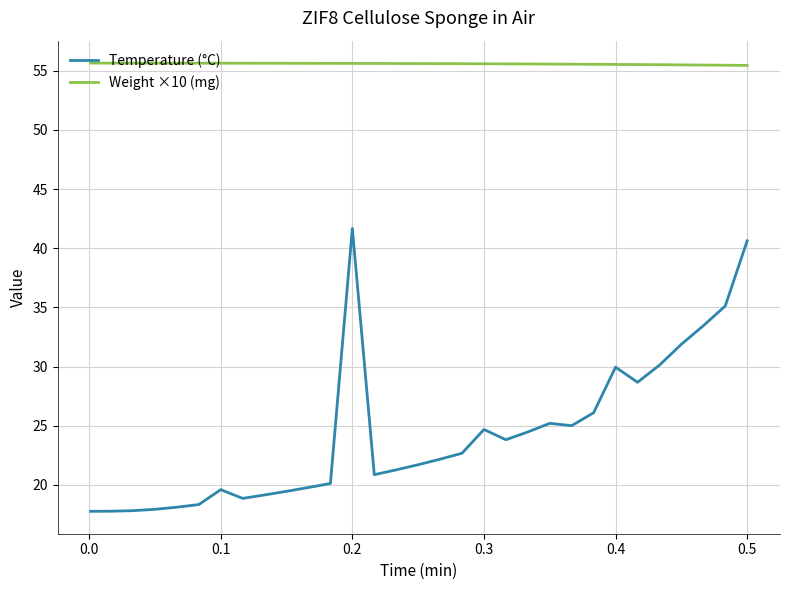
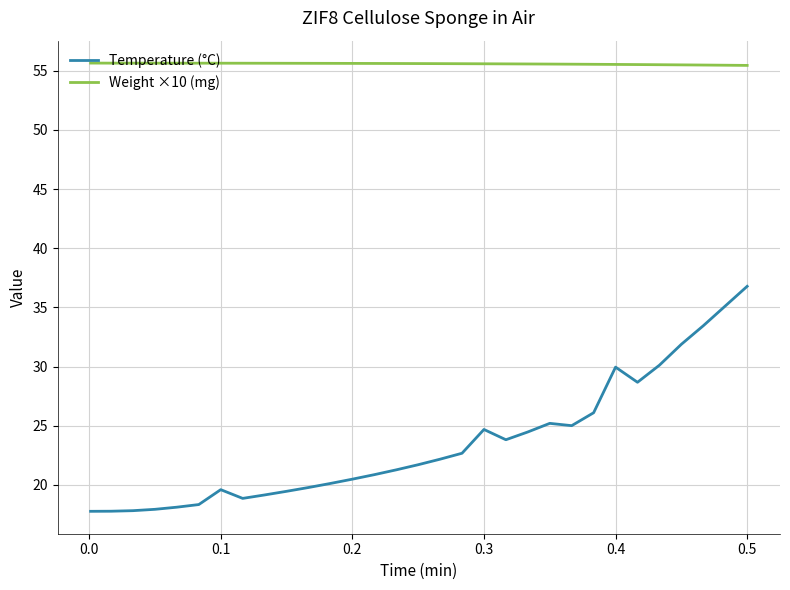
  {
    "Temperature (°C)": {
      "0.1": 19.6,
-     "0.2": 41.7,
+     "0.2": 20.5,
      "0.3": 24.7,
      "0.4": 30.0,
-     "0.5": 40.6
+     "0.5": 36.8
    },
    "Weight ×10 (mg)": {
      "0.1": 55.6,
      "0.2": 55.6,
      "0.3": 55.6,
      "0.4": 55.5,
      "0.5": 55.5
    }
  }
